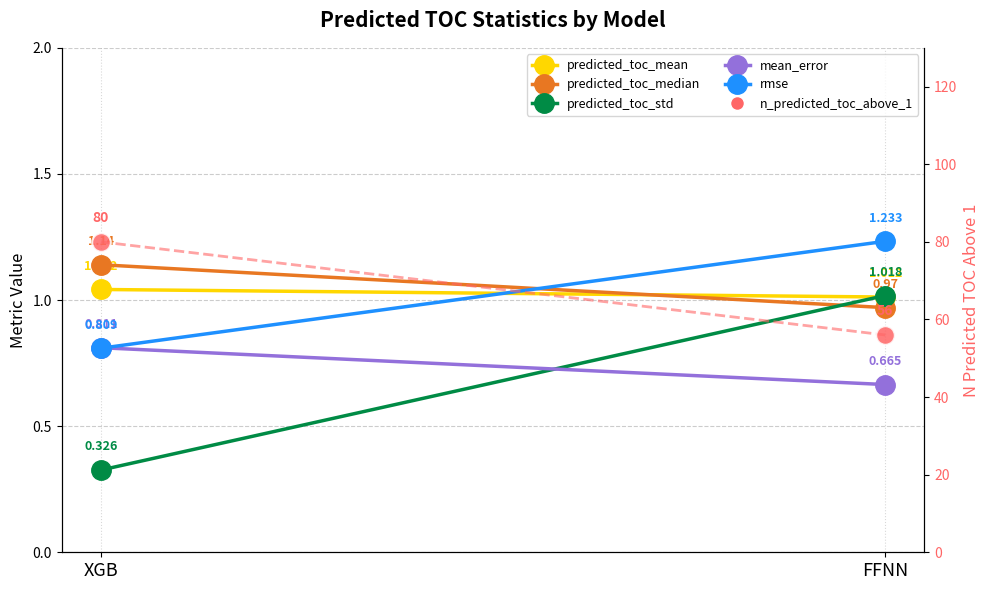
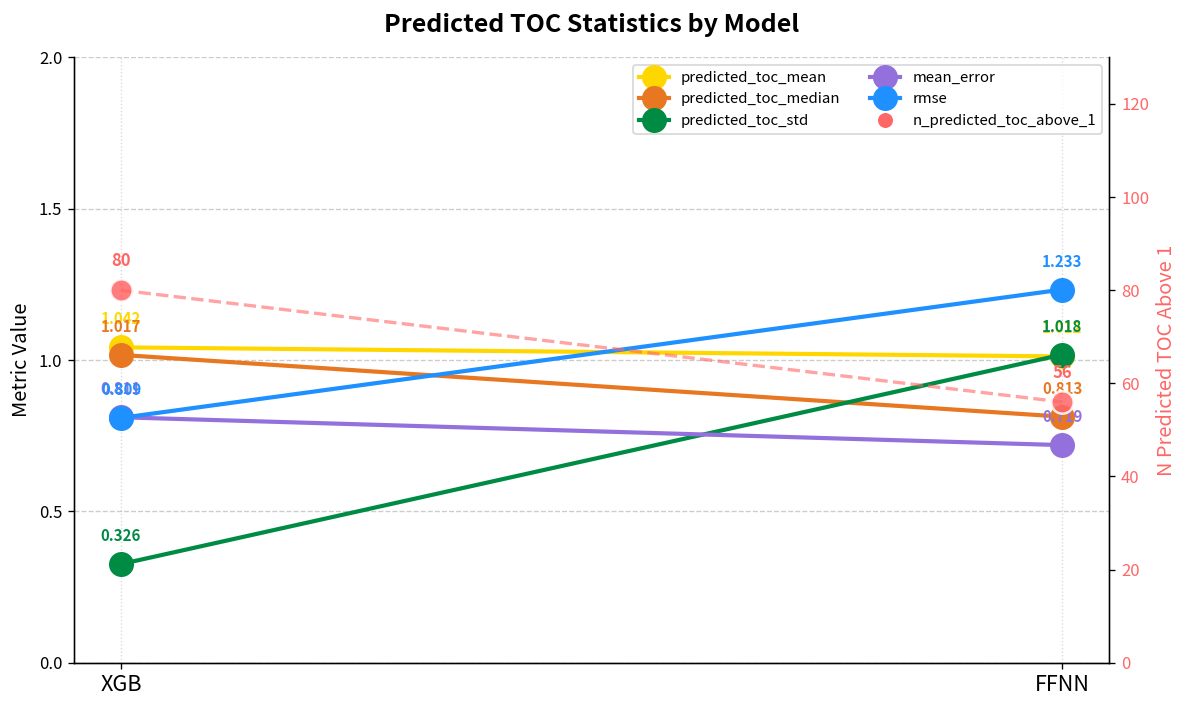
  {
    "predicted_toc_median": {
-     "XGB": 1.14,
-     "FFNN": 0.97
+     "XGB": 1.017,
+     "FFNN": 0.813
    },
    "predicted_toc_std": {
      "XGB": 0.326
    },
    "mean_error": {
-     "FFNN": 0.665
+     "FFNN": 0.719
    },
    "rmse": {
      "FFNN": 1.233
    }
  }
